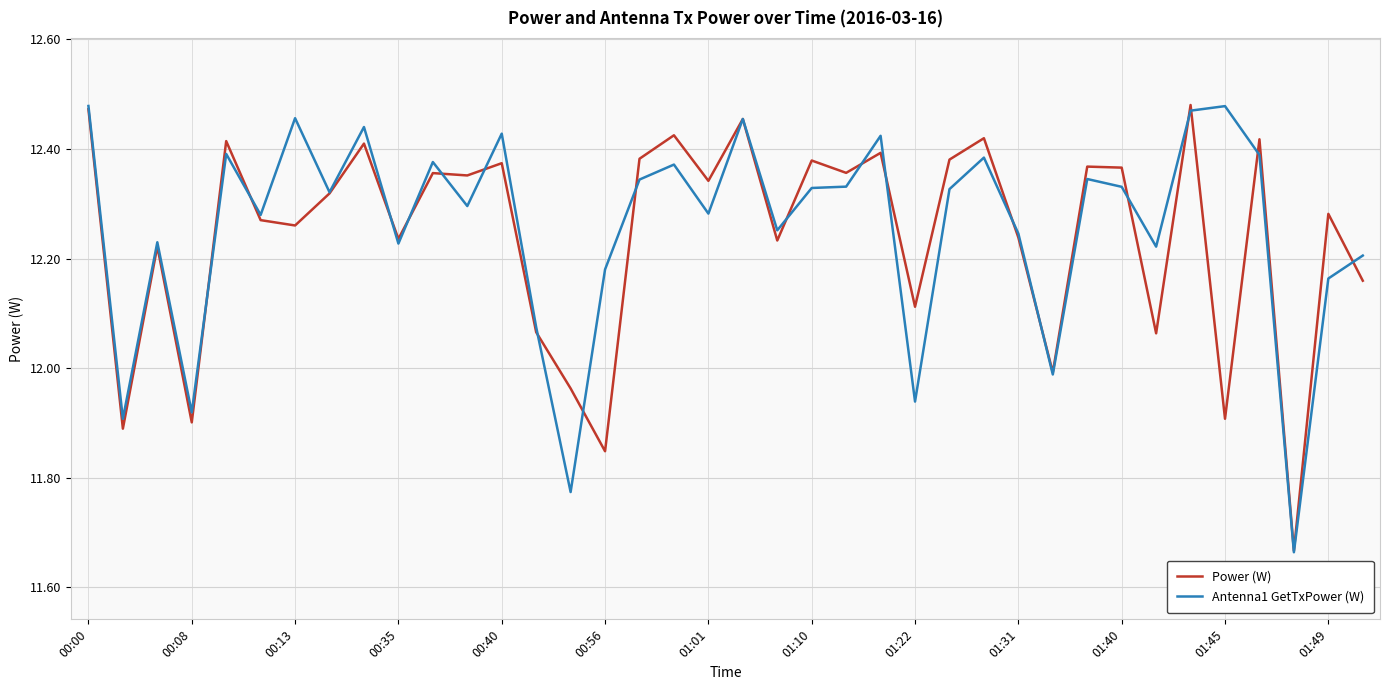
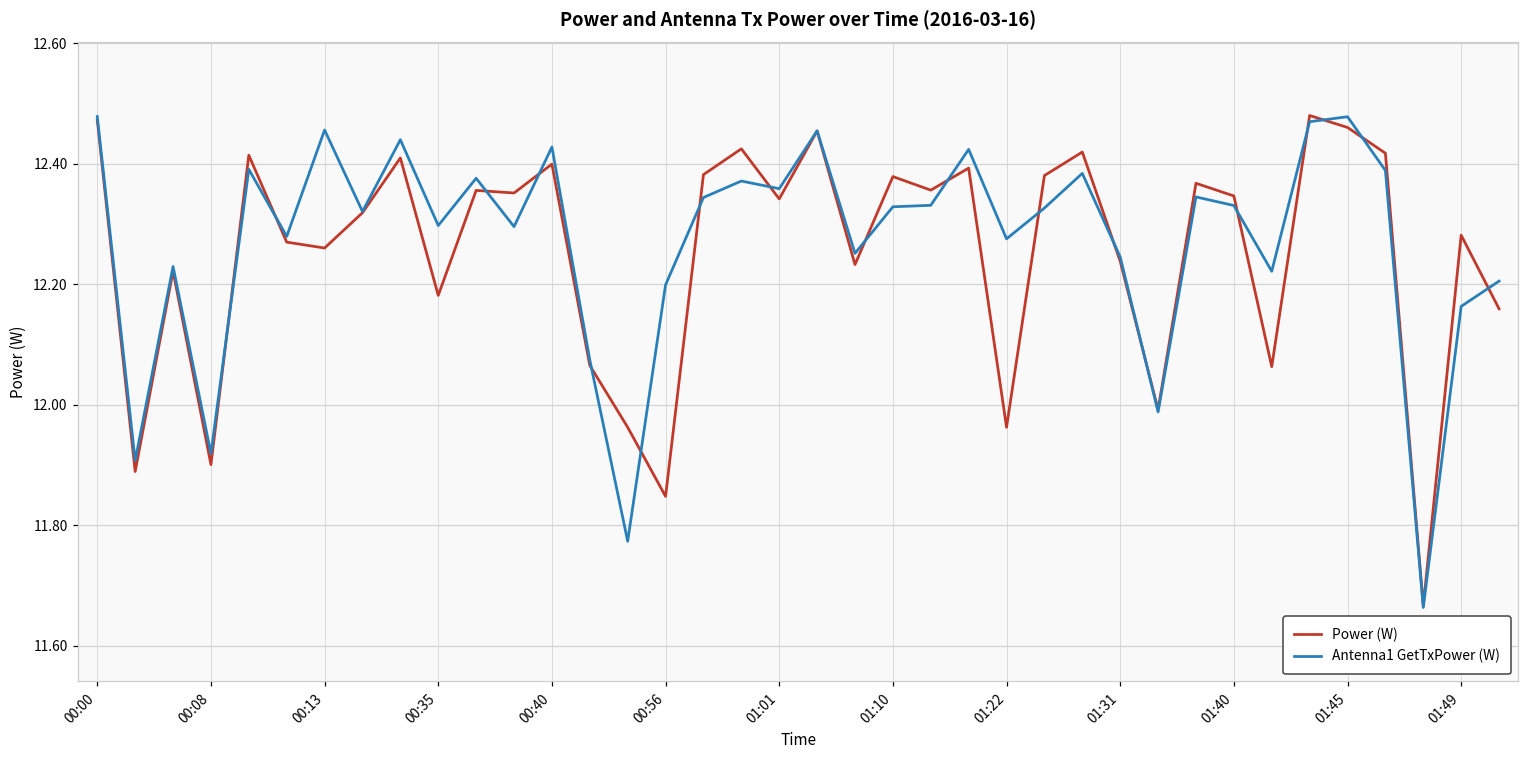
  {
    "Power (W)": {
      "00:00": 12.47,
      "00:08": 11.90,
      "00:13": 12.26,
-     "00:35": 12.24,
-     "00:40": 12.37,
+     "00:35": 12.18,
+     "00:40": 12.40,
      "00:56": 11.85,
      "01:01": 12.34,
      "01:10": 12.38,
-     "01:22": 12.11,
+     "01:22": 11.96,
      "01:31": 12.24,
-     "01:40": 12.37,
-     "01:45": 11.91,
+     "01:40": 12.35,
+     "01:45": 12.46,
      "01:49": 12.28
    },
    "Antenna1 GetTxPower (W)": {
      "00:00": 12.48,
      "00:08": 11.92,
      "00:13": 12.46,
-     "00:35": 12.23,
+     "00:35": 12.30,
      "00:40": 12.43,
-     "00:56": 12.18,
-     "01:01": 12.28,
+     "00:56": 12.20,
+     "01:01": 12.36,
      "01:10": 12.33,
-     "01:22": 11.94,
+     "01:22": 12.28,
      "01:31": 12.25,
      "01:40": 12.33,
      "01:45": 12.48,
      "01:49": 12.16
    }
  }
